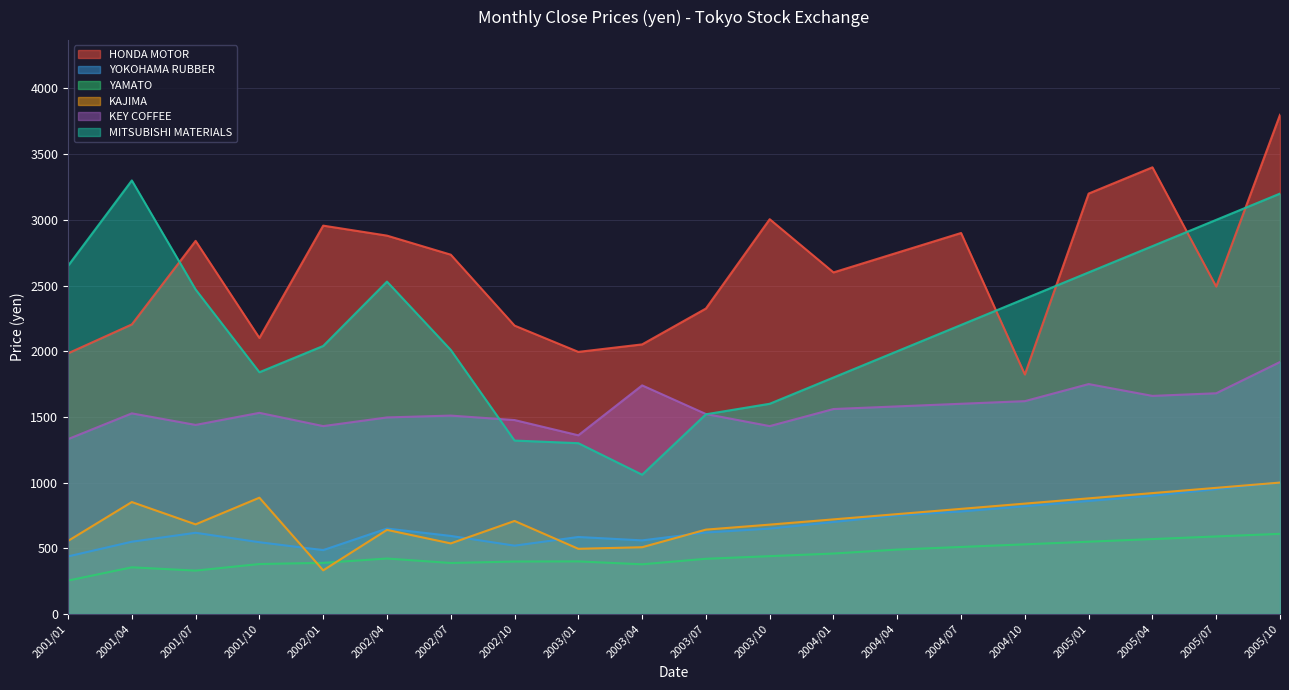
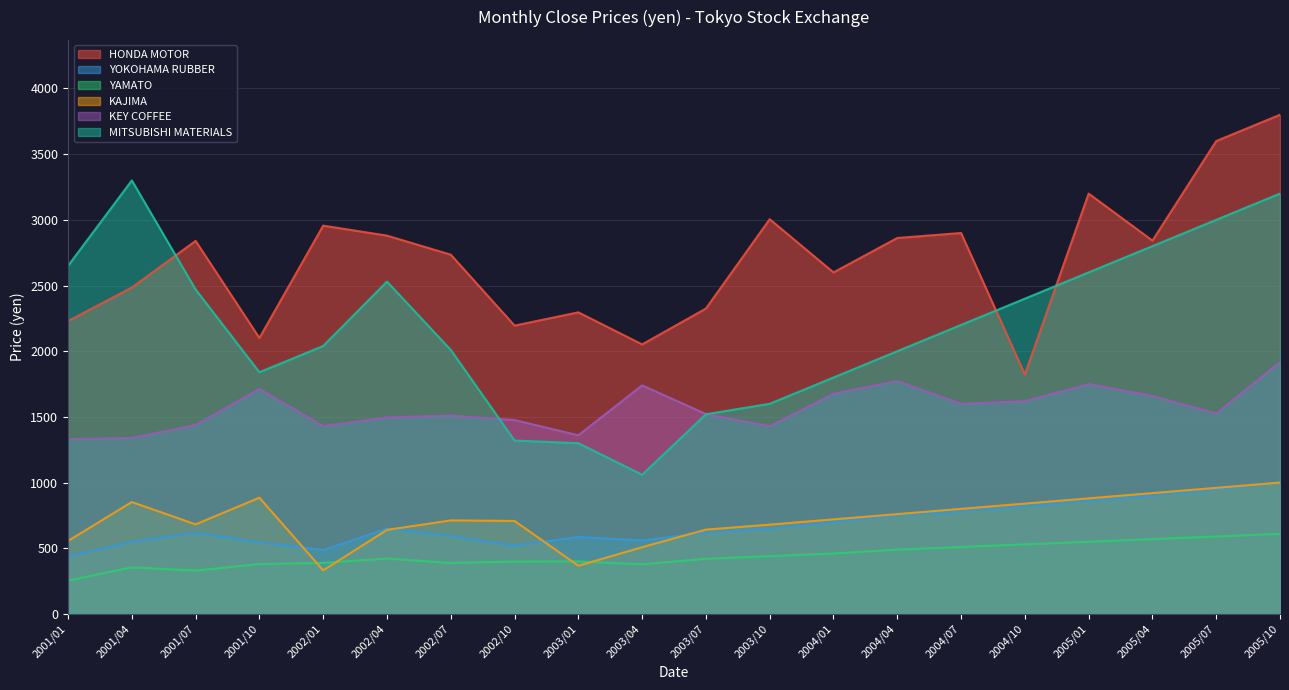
  {
    "HONDA MOTOR": {
-     "2001/01": 1980,
-     "2001/04": 2200,
+     "2001/01": 2230,
+     "2001/04": 2490,
      "2001/07": 2840,
      "2001/10": 2100,
      "2002/01": 2960,
      "2002/04": 2880,
      "2002/07": 2740,
      "2002/10": 2200,
-     "2003/01": 2000,
+     "2003/01": 2300,
      "2003/04": 2050,
      "2003/07": 2330,
      "2003/10": 3010,
      "2004/01": 2600,
-     "2004/04": 2750,
+     "2004/04": 2860,
      "2004/07": 2900,
      "2004/10": 1820,
      "2005/01": 3200,
-     "2005/04": 3400,
-     "2005/07": 2490,
+     "2005/04": 2840,
+     "2005/07": 3600,
      "2005/10": 3800
    },
    "KAJIMA": {
      "2001/01": 560,
      "2001/04": 850,
      "2001/07": 680,
      "2001/10": 890,
      "2002/01": 330,
-     "2002/07": 540,
+     "2002/07": 710,
      "2002/10": 710,
-     "2003/01": 500,
+     "2003/01": 370,
      "2003/04": 510,
      "2003/07": 640,
      "2003/10": 680,
      "2004/01": 720,
      "2004/07": 800,
      "2004/10": 840,
      "2005/01": 880,
      "2005/04": 920
    },
    "KEY COFFEE": {
      "2001/01": 1330,
-     "2001/04": 1530,
+     "2001/04": 1340,
      "2001/07": 1440,
-     "2001/10": 1530,
+     "2001/10": 1710,
      "2002/01": 1430,
      "2002/04": 1500,
      "2002/07": 1510,
      "2002/10": 1480,
      "2003/01": 1360,
      "2003/04": 1740,
      "2003/10": 1430,
-     "2004/01": 1560,
-     "2004/04": 1580,
+     "2004/01": 1680,
+     "2004/04": 1770,
      "2004/07": 1600,
      "2004/10": 1620,
      "2005/01": 1750,
      "2005/04": 1660,
-     "2005/07": 1680,
+     "2005/07": 1530,
      "2005/10": 1920
    }
  }
